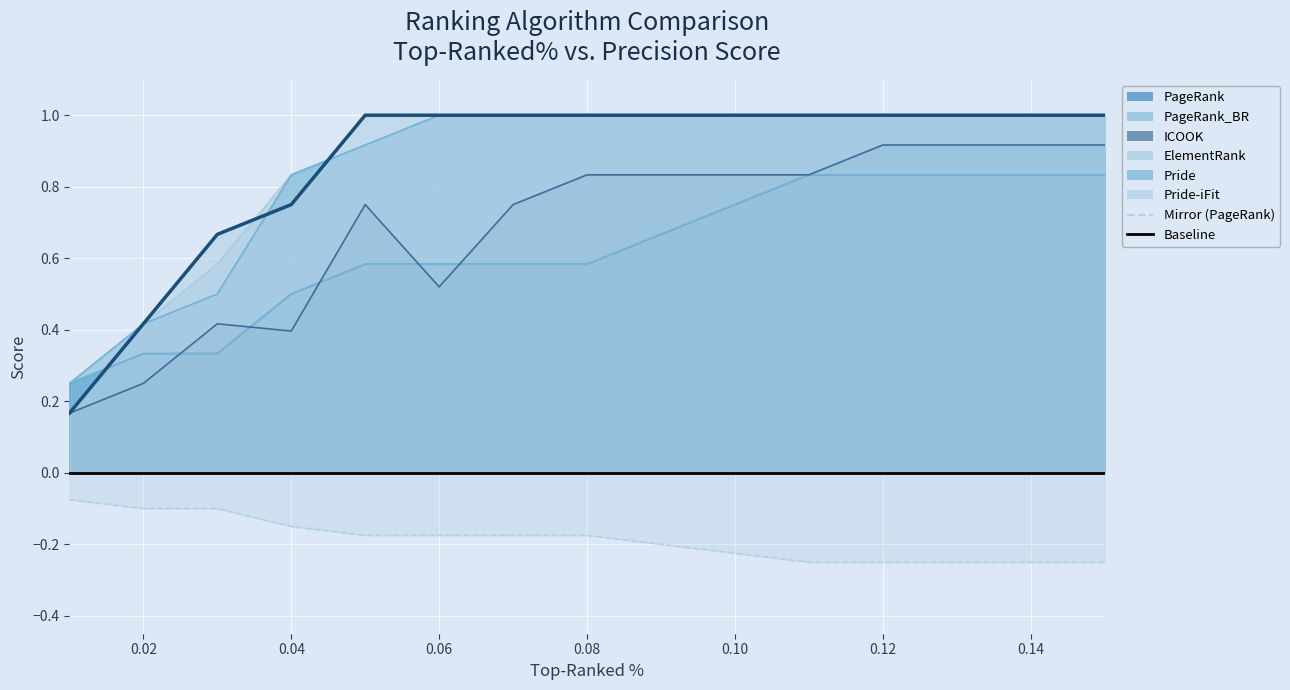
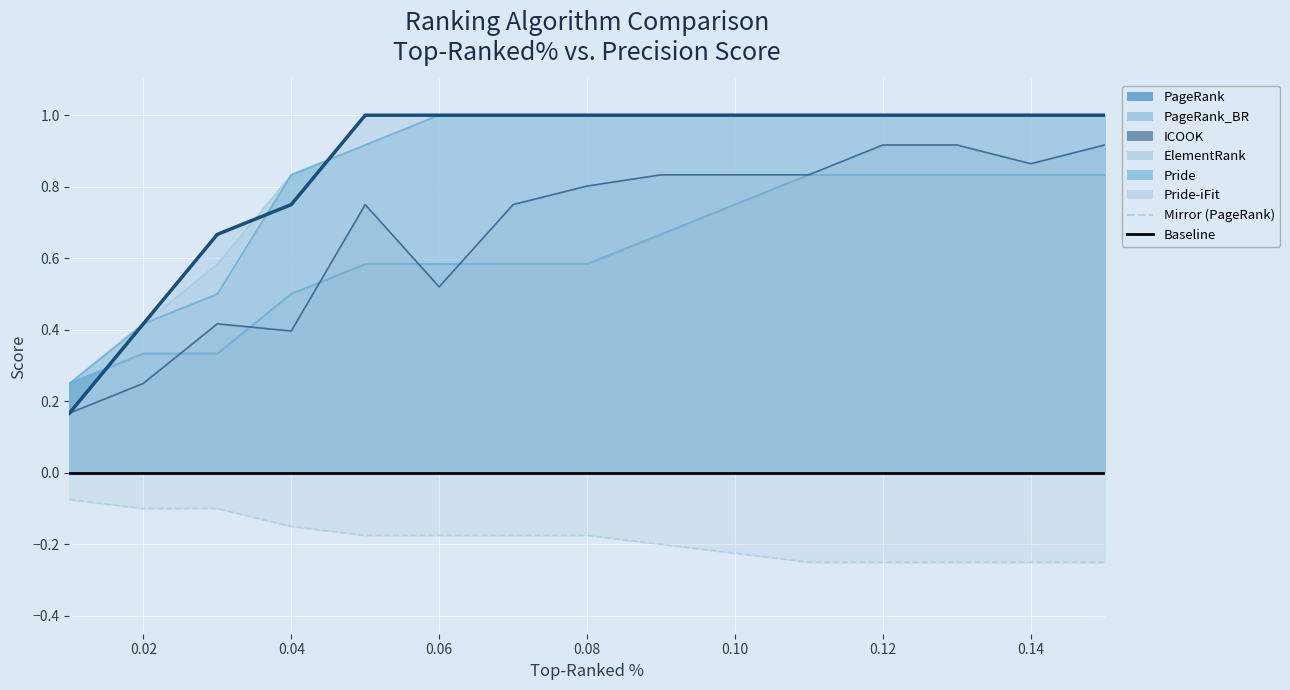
  {
    "ICOOK": {
      "0.02": 0.25,
      "0.04": 0.40,
      "0.06": 0.52,
-     "0.08": 0.83,
+     "0.08": 0.80,
      "0.10": 0.83,
      "0.12": 0.92,
-     "0.14": 0.92
+     "0.14": 0.86
    }
  }
